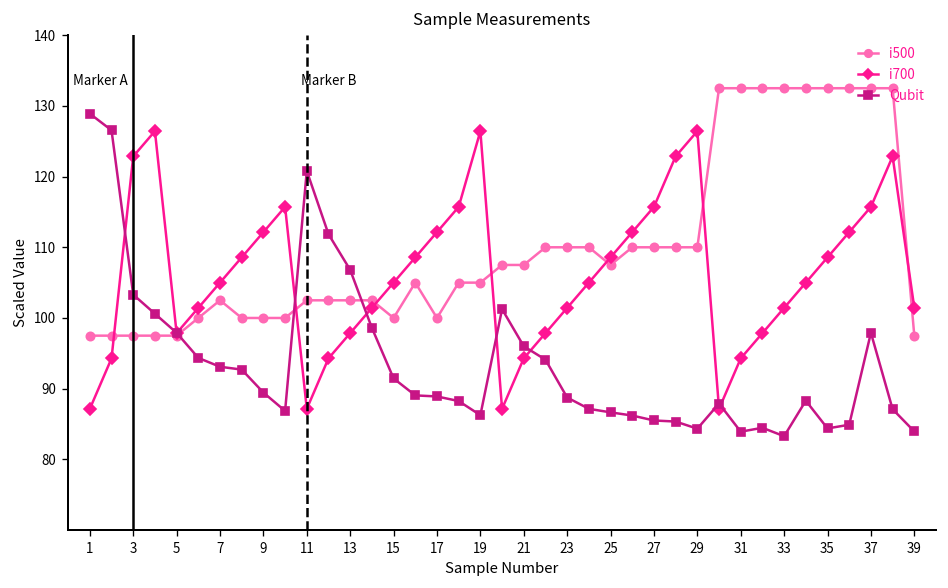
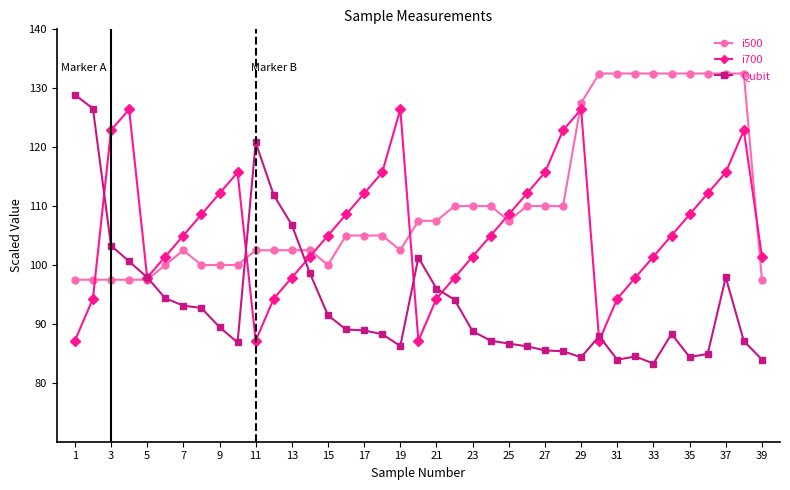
  {
    "i500": {
      "1": 98,
      "3": 98,
      "7": 103,
      "9": 100,
      "11": 103,
      "13": 103,
      "15": 100,
-     "17": 100,
-     "19": 105,
+     "17": 105,
+     "19": 103,
      "21": 108,
      "23": 110,
      "25": 108,
      "27": 110,
-     "29": 110,
+     "29": 128,
      "31": 133,
      "33": 133,
      "35": 133,
      "37": 133,
      "39": 98
    }
  }
